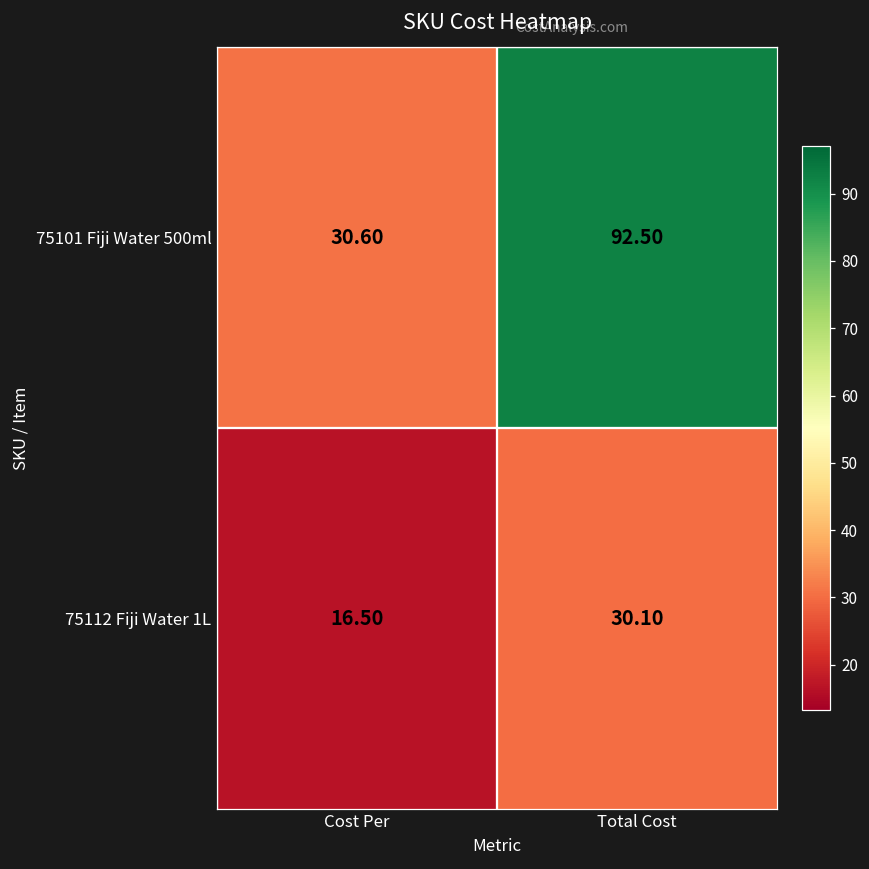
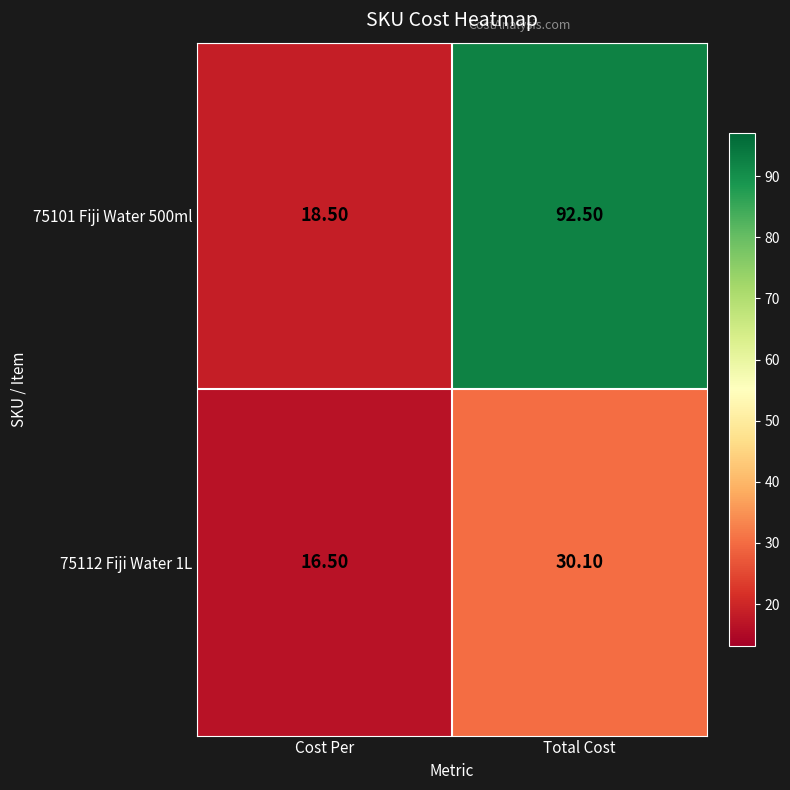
  {
    "75101 Fiji Water 500ml": {
-     "Cost Per": 30.60,
+     "Cost Per": 18.50,
      "Total Cost": 92.50
    },
    "75112 Fiji Water 1L": {
      "Cost Per": 16.50,
      "Total Cost": 30.10
    }
  }
